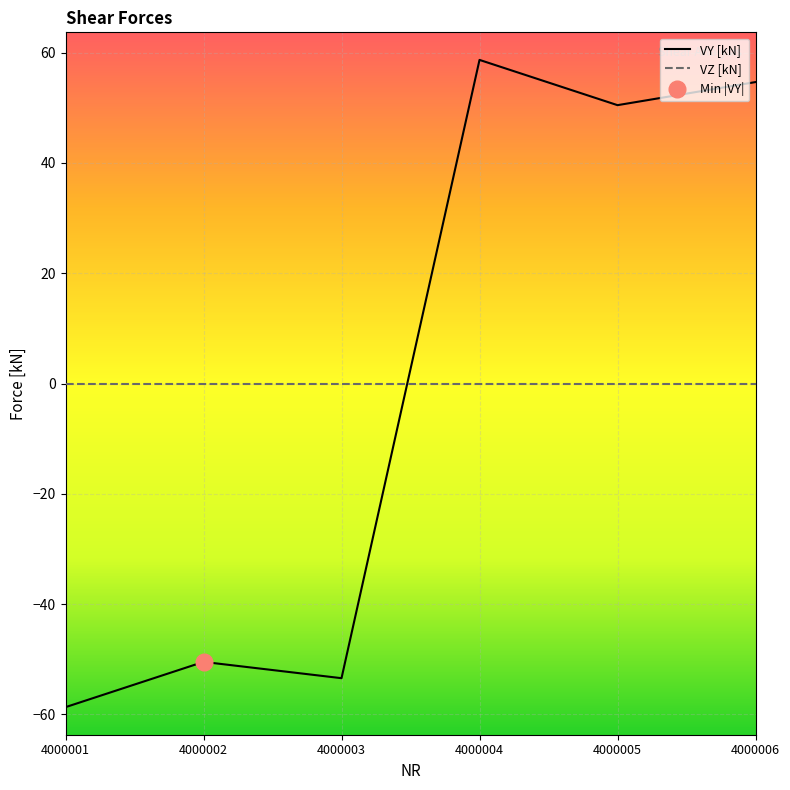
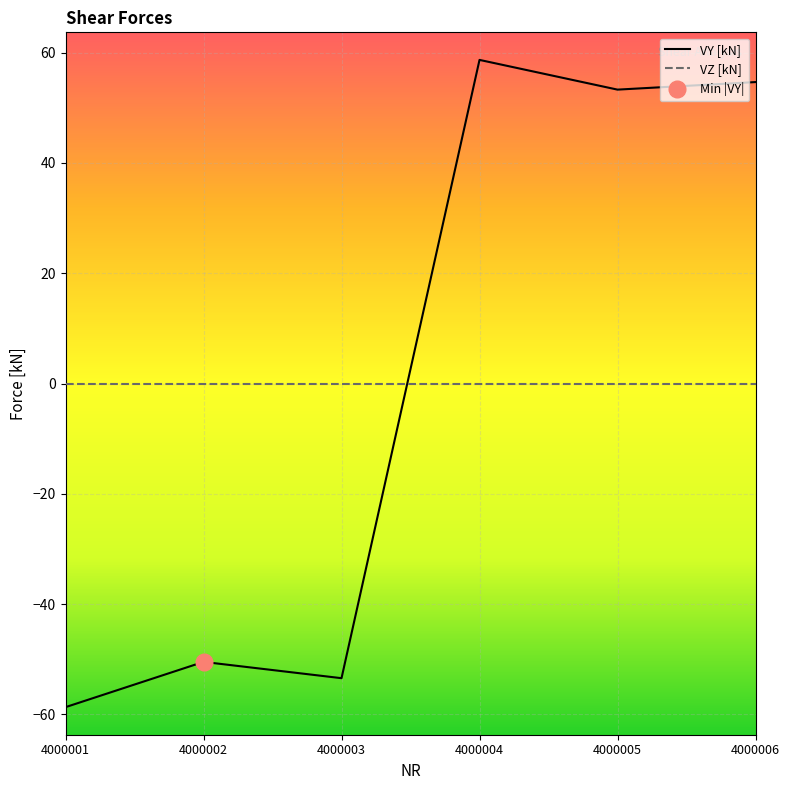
  {
    "VY [kN]": {
      "4000001": -59,
      "4000003": -53,
      "4000004": 59,
-     "4000005": 50,
+     "4000005": 53,
      "4000006": 55
    },
    "VZ [kN]": {
      "4000001": 0,
      "4000002": 0,
      "4000003": 0,
      "4000004": 0,
      "4000005": 0,
      "4000006": 0
    }
  }
